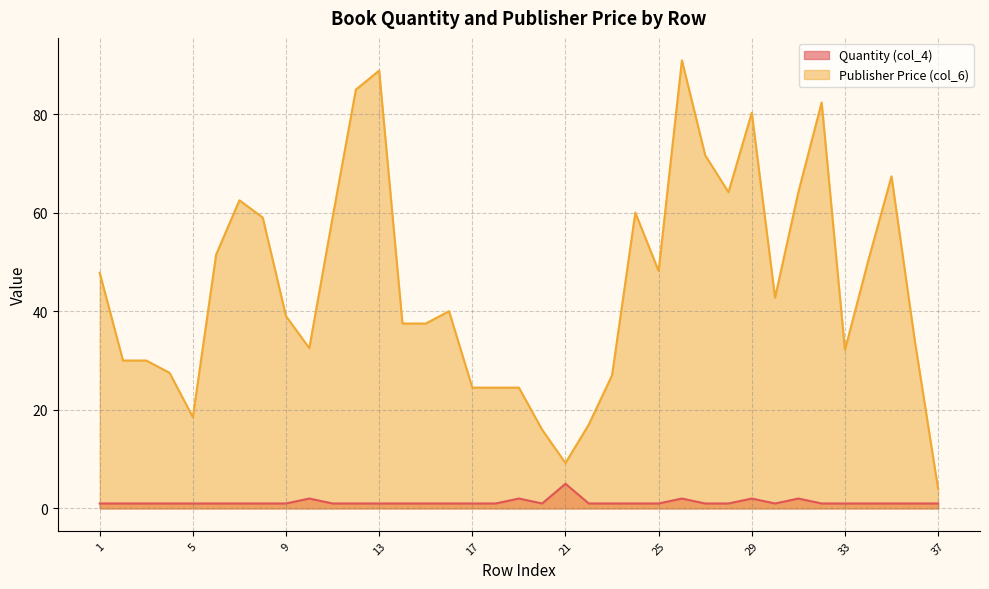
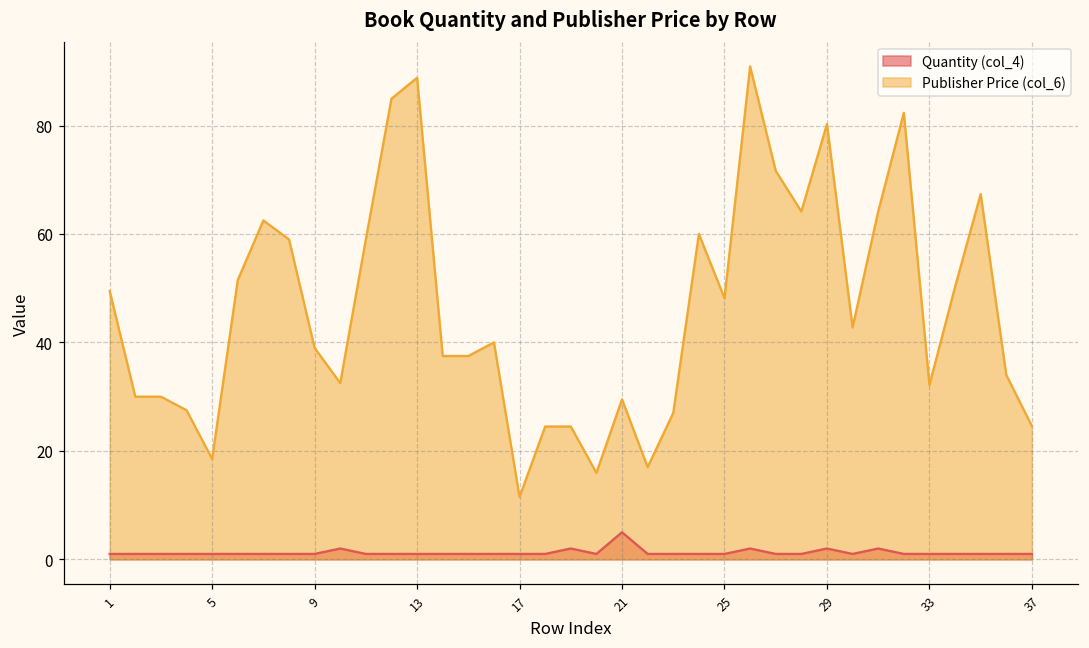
  {
    "Quantity (col_4)": {
      "1": 1,
      "5": 1,
      "9": 1,
      "13": 1,
      "17": 1,
      "21": 5,
      "25": 1,
      "29": 2,
      "33": 1,
      "37": 1
    },
    "Publisher Price (col_6)": {
-     "1": 48,
+     "1": 50,
      "5": 19,
      "9": 39,
      "13": 89,
-     "17": 25,
-     "21": 9,
+     "17": 12,
+     "21": 30,
      "25": 48,
      "29": 80,
      "33": 32,
-     "37": 4
+     "37": 25
    }
  }
